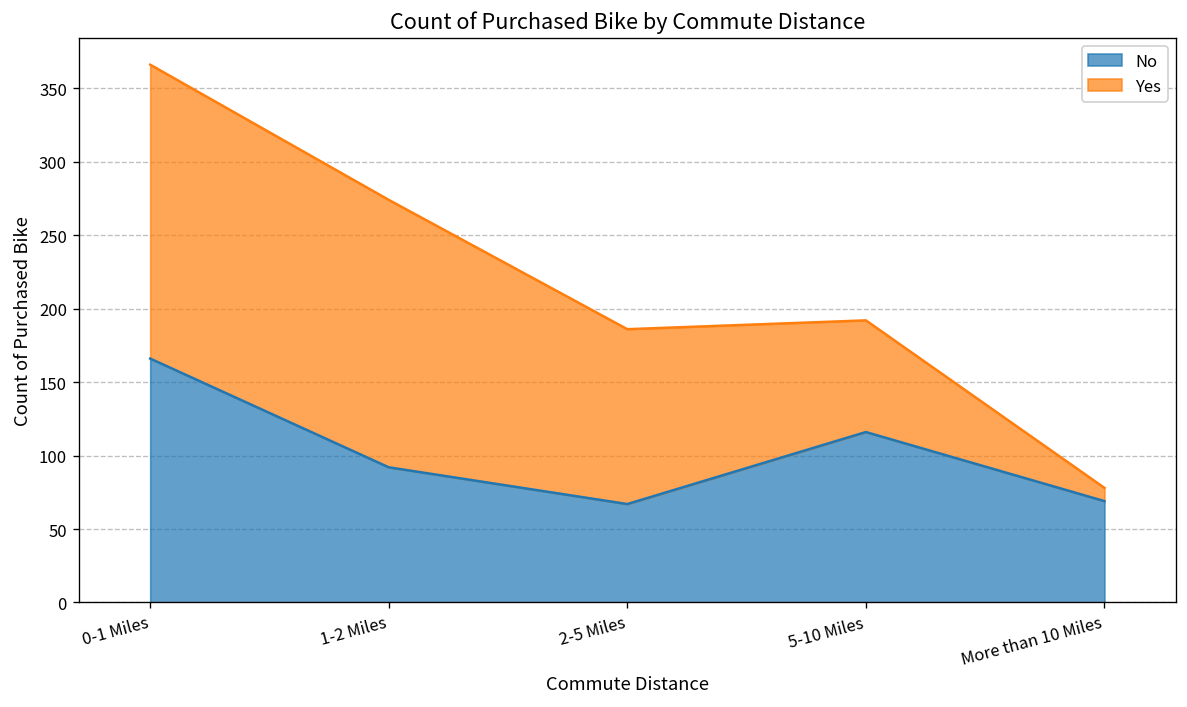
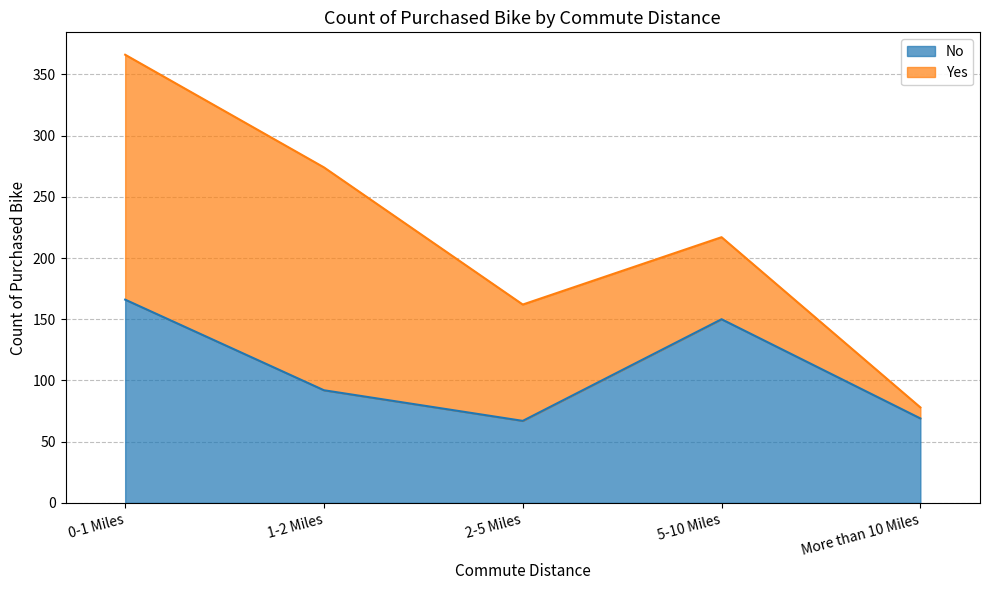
  {
    "No": {
      "0-1 Miles": 166,
      "1-2 Miles": 92,
      "2-5 Miles": 67,
-     "5-10 Miles": 116,
+     "5-10 Miles": 150,
      "More than 10 Miles": 69
    },
    "Yes": {
      "0-1 Miles": 200,
      "1-2 Miles": 182,
-     "2-5 Miles": 119,
-     "5-10 Miles": 76,
+     "2-5 Miles": 95,
+     "5-10 Miles": 67,
      "More than 10 Miles": 9
    }
  }
